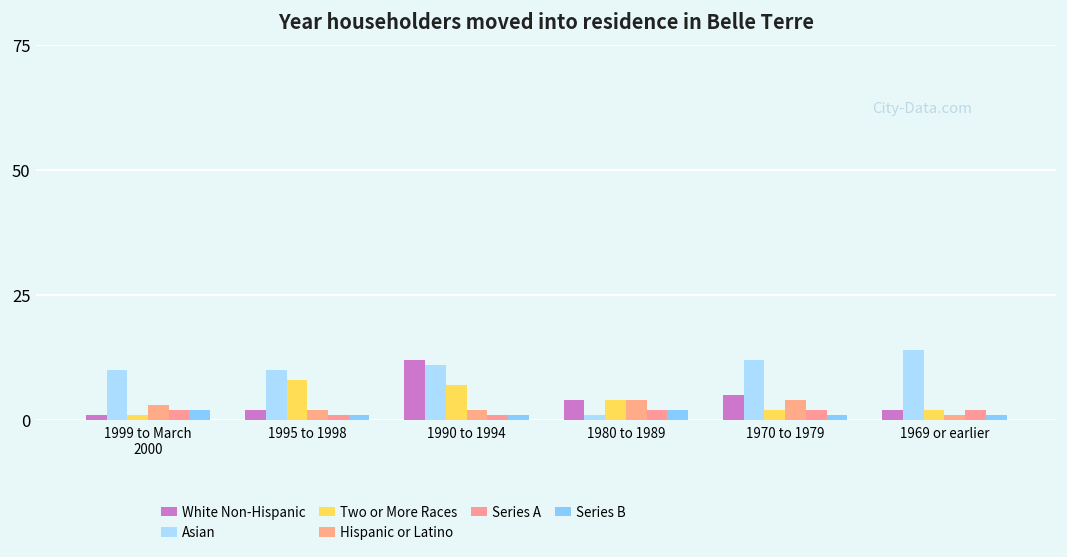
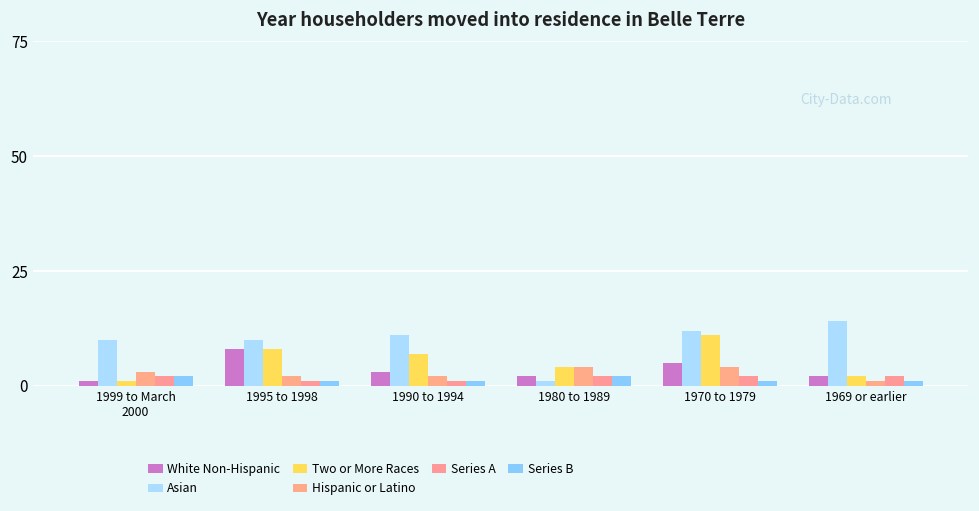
  {
    "White Non-Hispanic": {
      "1999 to March 2000": 1,
-     "1995 to 1998": 2,
-     "1990 to 1994": 12,
-     "1980 to 1989": 4,
+     "1995 to 1998": 8,
+     "1990 to 1994": 3,
+     "1980 to 1989": 2,
      "1970 to 1979": 5,
      "1969 or earlier": 2
    },
    "Two or More Races": {
      "1999 to March 2000": 1,
      "1995 to 1998": 8,
      "1990 to 1994": 7,
      "1980 to 1989": 4,
-     "1970 to 1979": 2,
+     "1970 to 1979": 11,
      "1969 or earlier": 2
    }
  }
